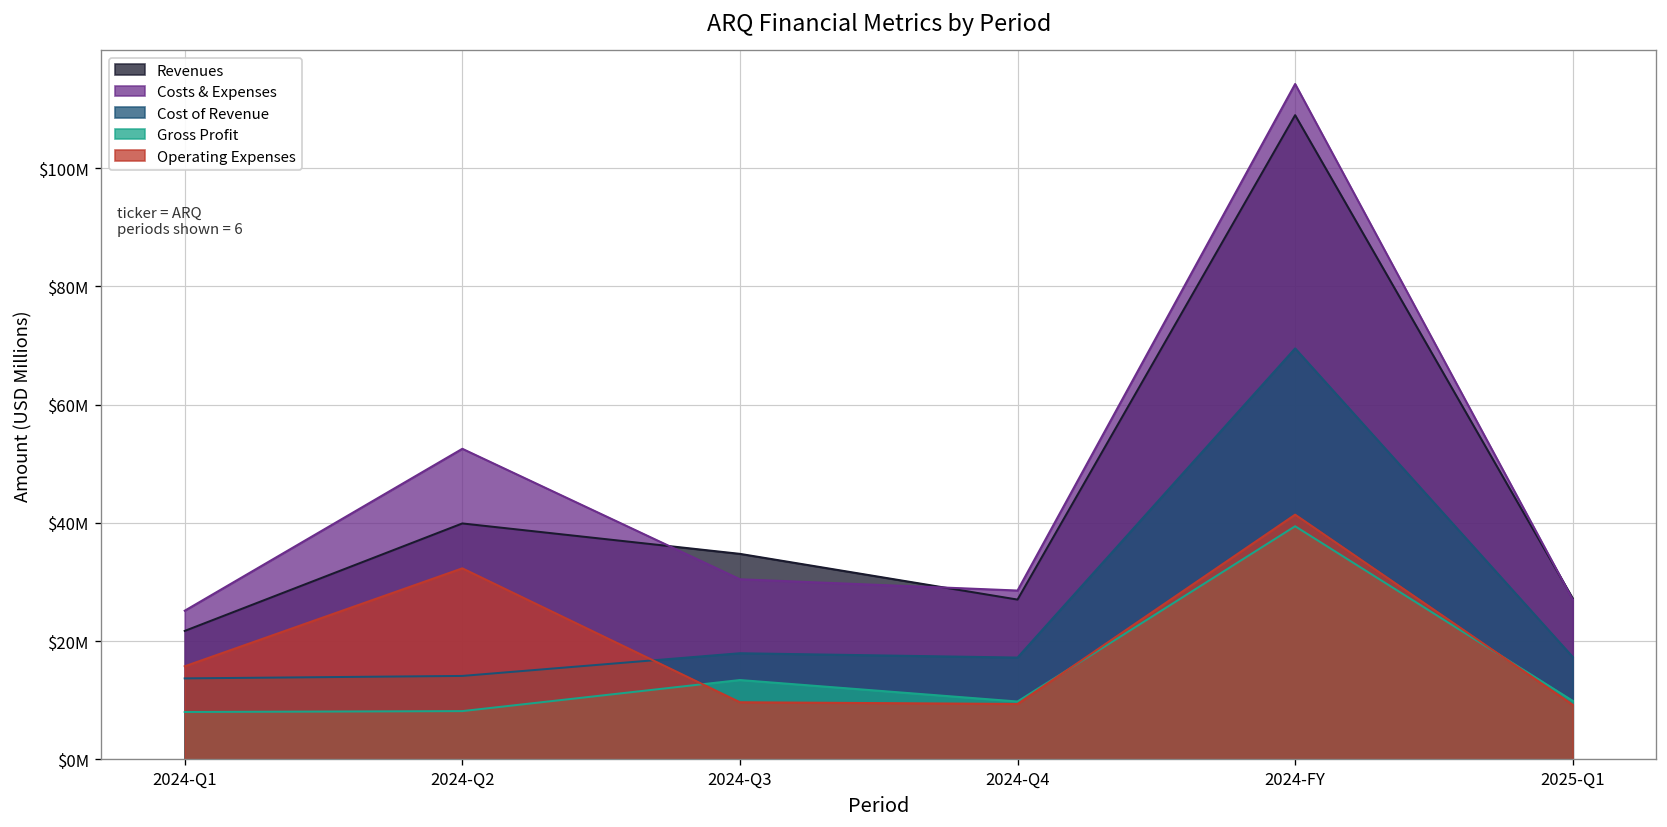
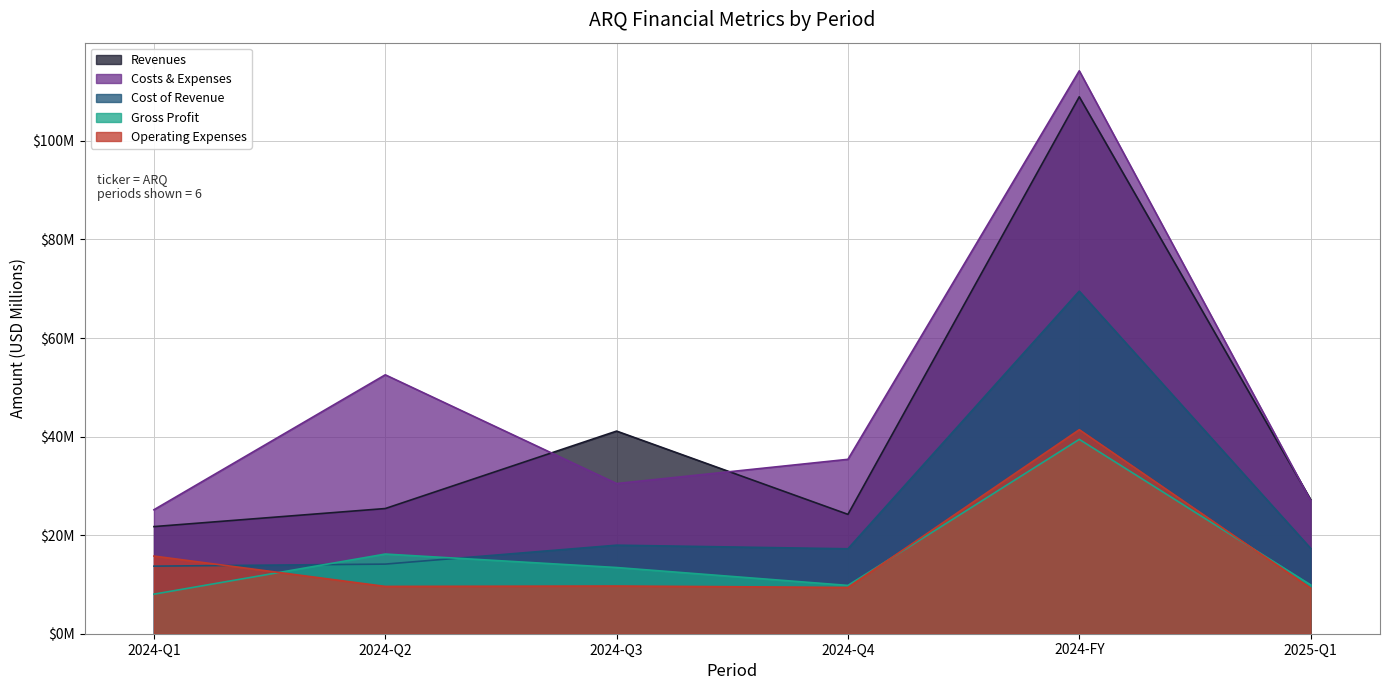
  {
    "Revenues": {
      "2024-Q1": "$22000000",
-     "2024-Q2": "$40000000",
-     "2024-Q3": "$35000000",
-     "2024-Q4": "$27000000",
+     "2024-Q2": "$25000000",
+     "2024-Q3": "$41000000",
+     "2024-Q4": "$24000000",
      "2024-FY": "$109000000"
    },
    "Costs & Expenses": {
      "2024-Q1": "$25000000",
      "2024-Q2": "$53000000",
      "2024-Q3": "$30000000",
-     "2024-Q4": "$29000000",
+     "2024-Q4": "$35000000",
      "2024-FY": "$114000000"
    },
    "Cost of Revenue": {
      "2024-Q1": "$14000000",
      "2024-Q2": "$14000000",
      "2024-Q3": "$18000000",
      "2024-Q4": "$17000000",
      "2024-FY": "$70000000",
      "2025-Q1": "$17000000"
    },
    "Gross Profit": {
      "2024-Q1": "$8000000",
-     "2024-Q2": "$8000000",
+     "2024-Q2": "$16000000",
      "2024-Q3": "$13000000",
      "2024-FY": "$39000000",
      "2025-Q1": "$10000000"
    },
    "Operating Expenses": {
      "2024-Q1": "$16000000",
-     "2024-Q2": "$32000000",
+     "2024-Q2": "$10000000",
      "2024-Q3": "$10000000",
      "2024-FY": "$41000000",
      "2025-Q1": "$9000000"
    }
  }
